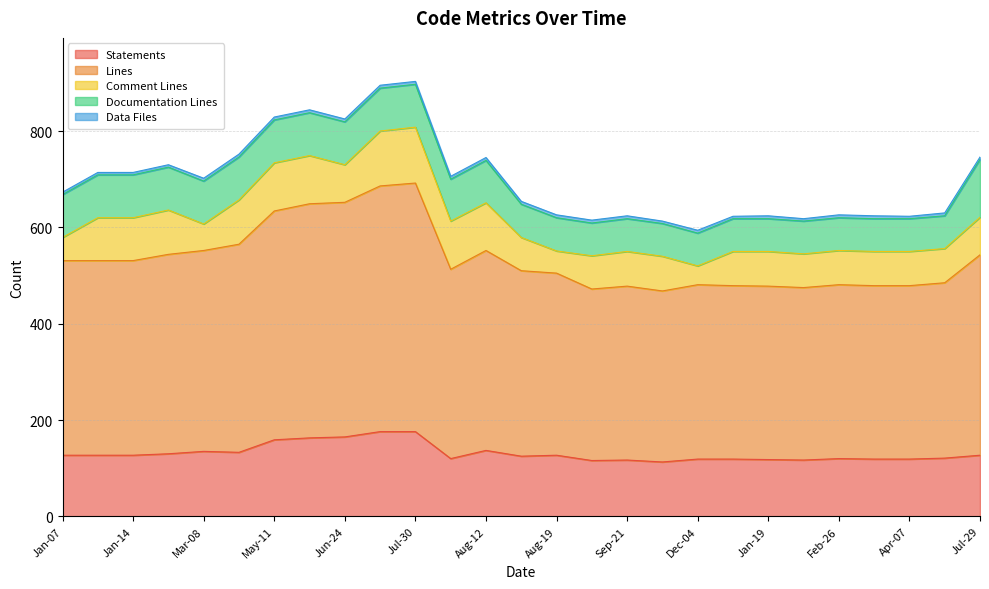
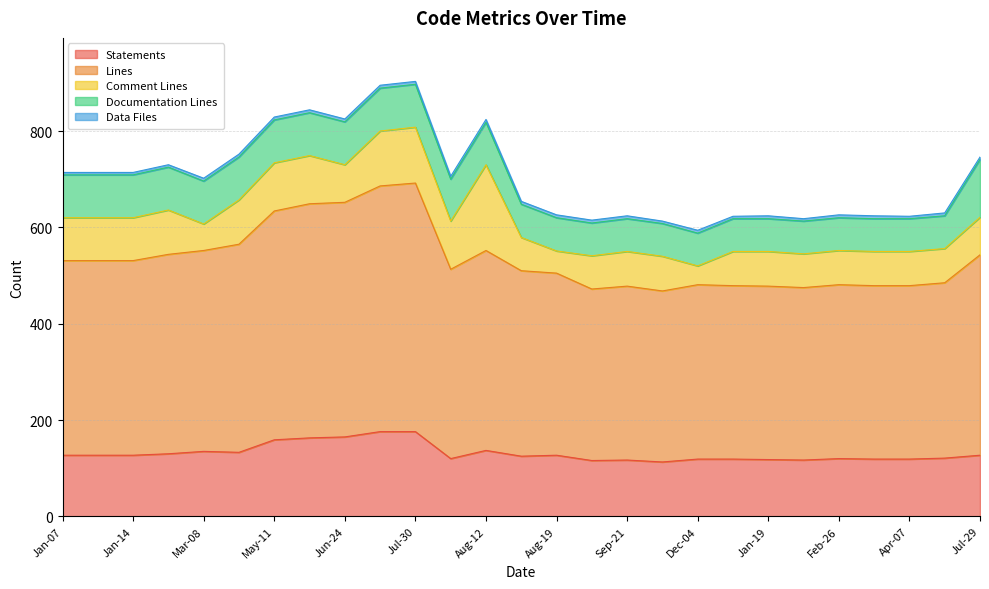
  {
    "Comment Lines": {
-     "Jan-07": 50,
+     "Jan-07": 90,
      "Jan-14": 90,
      "Mar-08": 60,
      "May-11": 100,
      "Jun-24": 80,
      "Jul-30": 120,
-     "Aug-12": 100,
+     "Aug-12": 180,
      "Aug-19": 50,
      "Sep-21": 70,
      "Dec-04": 40,
      "Jan-19": 70,
      "Feb-26": 70,
      "Apr-07": 70,
      "Jul-29": 80
    },
    "Documentation Lines": {
      "Mar-08": 90,
      "May-11": 90,
      "Jun-24": 90,
      "Jul-30": 90,
      "Aug-12": 90,
      "Aug-19": 70,
      "Sep-21": 70,
      "Dec-04": 70,
      "Jan-19": 70,
      "Feb-26": 70
    },
    "Data Files": {
      "Mar-08": 10,
      "May-11": 10,
      "Jun-24": 10,
      "Jul-30": 10,
      "Aug-12": 10,
      "Aug-19": 10,
      "Sep-21": 10,
      "Dec-04": 10,
      "Jan-19": 10,
      "Feb-26": 10
    }
  }
